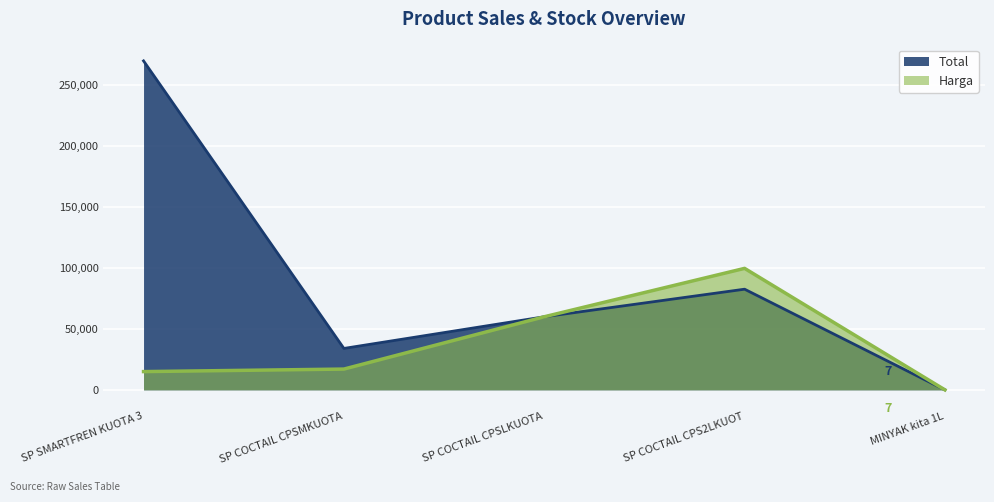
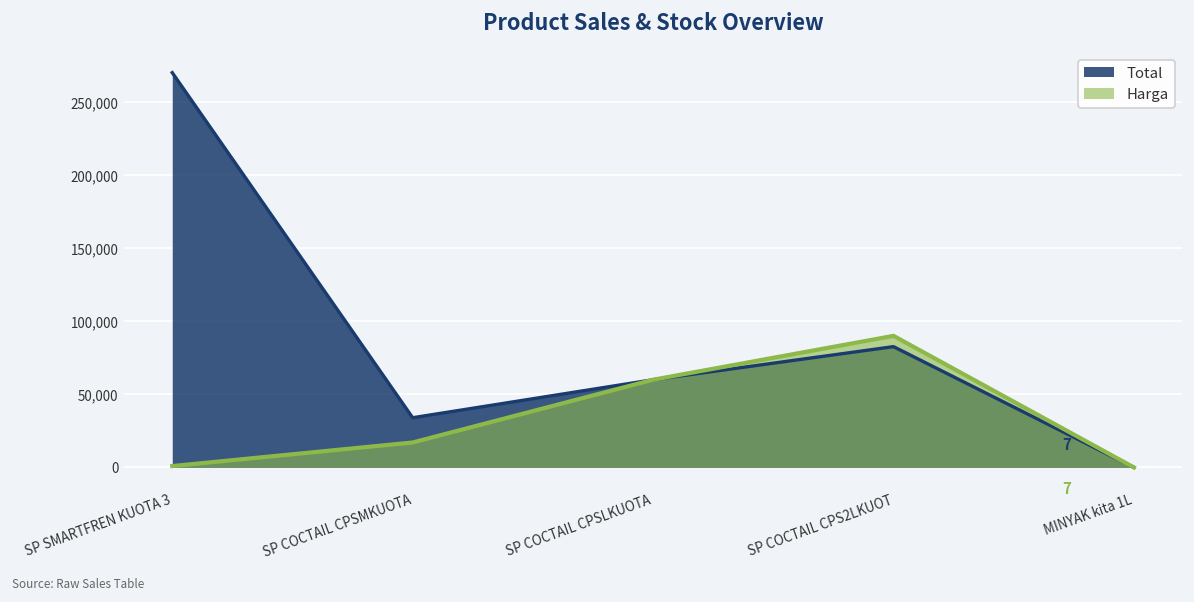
  {
    "Total": {
      "SP SMARTFREN KUOTA 3": "270,000",
      "SP COCTAIL CPSMKUOTA": "34,000",
      "SP COCTAIL CPS2LKUOT": "83,000"
    },
    "Harga": {
-     "SP SMARTFREN KUOTA 3": "15,000",
+     "SP SMARTFREN KUOTA 3": "1,000",
      "SP COCTAIL CPSMKUOTA": "17,000",
-     "SP COCTAIL CPS2LKUOT": "100,000"
+     "SP COCTAIL CPS2LKUOT": "90,000"
    }
  }
